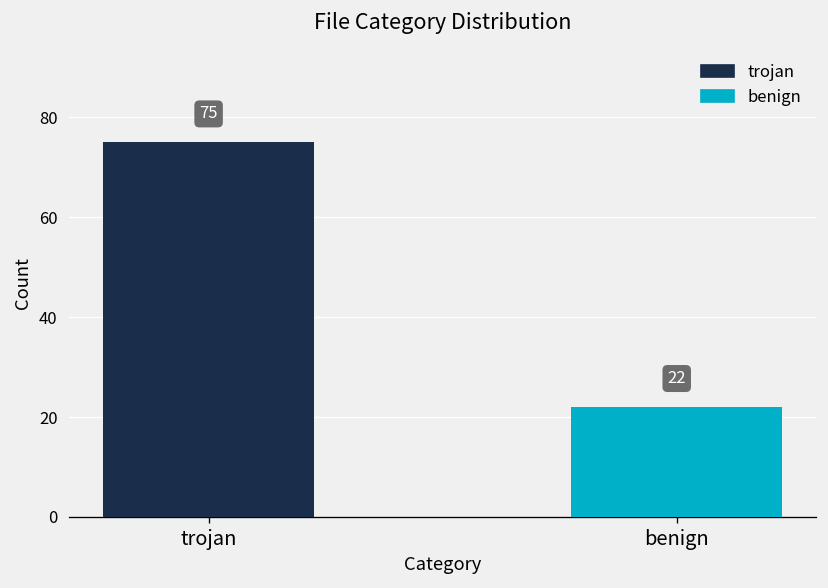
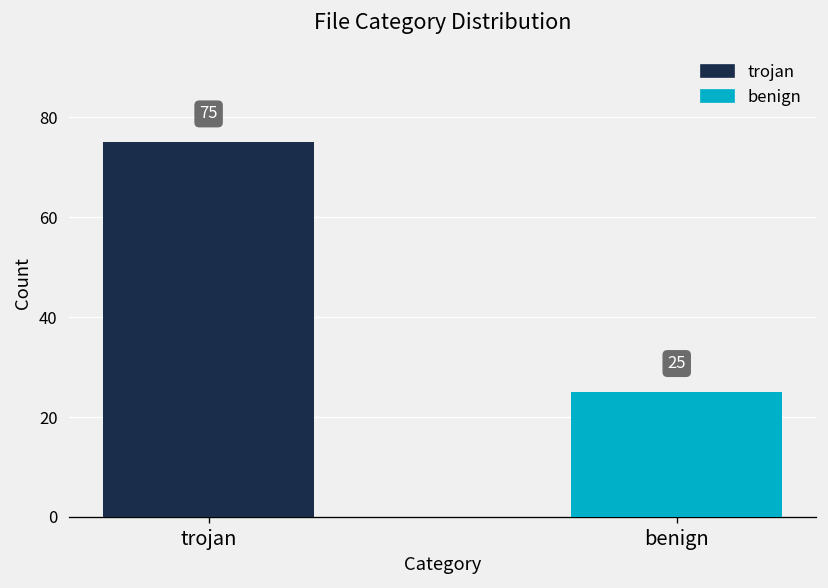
  {
-   "benign": 22
+   "benign": 25
  }
